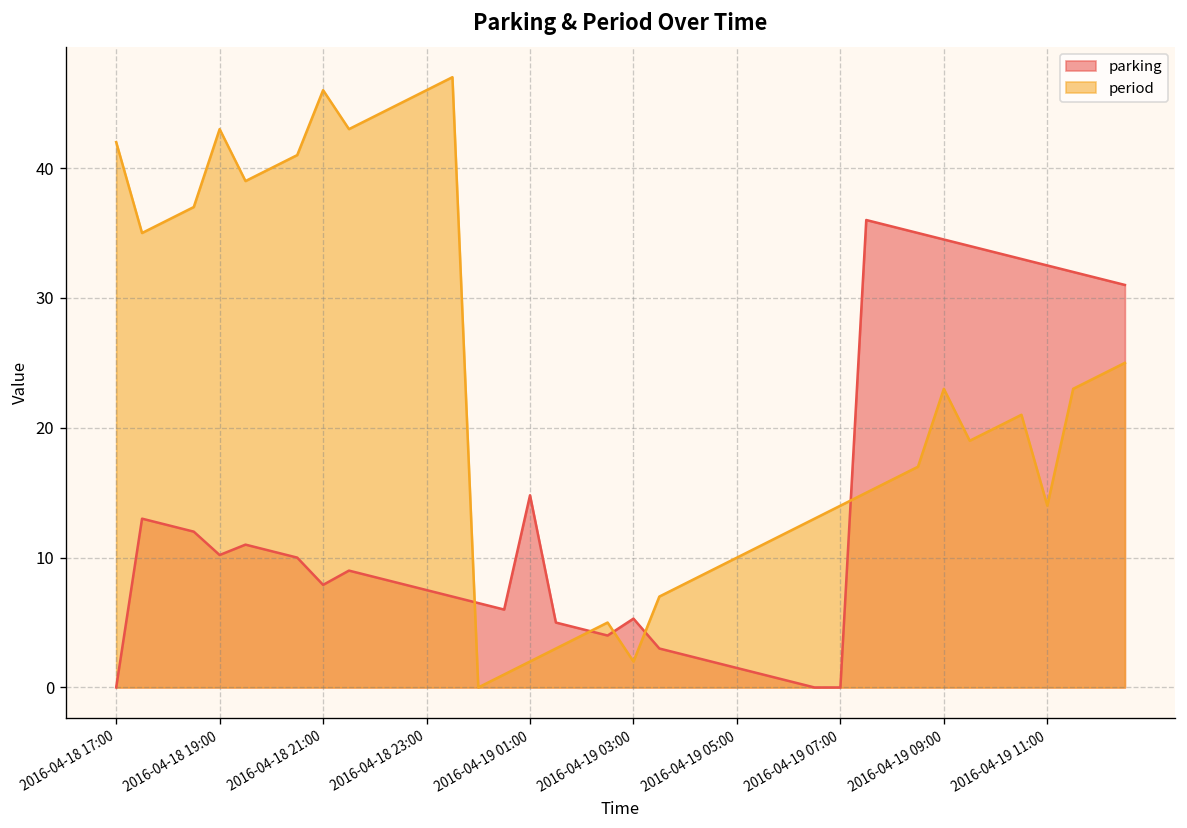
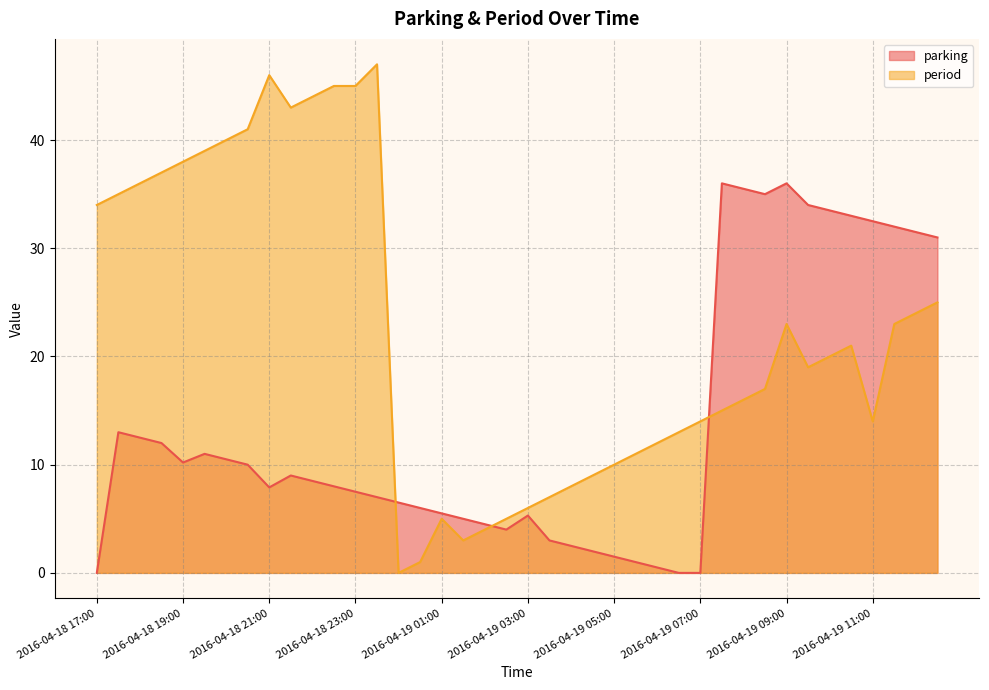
  {
    "parking": {
      "2016-04-18 17:00": 0.0,
      "2016-04-18 19:00": 10.2,
      "2016-04-18 21:00": 7.9,
      "2016-04-18 23:00": 7.5,
-     "2016-04-19 01:00": 14.8,
+     "2016-04-19 01:00": 5.5,
      "2016-04-19 03:00": 5.3,
      "2016-04-19 05:00": 1.5,
      "2016-04-19 07:00": 0.0,
-     "2016-04-19 09:00": 34.5,
+     "2016-04-19 09:00": 36.0,
      "2016-04-19 11:00": 32.5
    },
    "period": {
-     "2016-04-18 17:00": 42,
-     "2016-04-18 19:00": 43,
+     "2016-04-18 17:00": 34,
+     "2016-04-18 19:00": 38,
      "2016-04-18 21:00": 46,
-     "2016-04-18 23:00": 46,
-     "2016-04-19 01:00": 2,
-     "2016-04-19 03:00": 2,
+     "2016-04-18 23:00": 45,
+     "2016-04-19 01:00": 5,
+     "2016-04-19 03:00": 6,
      "2016-04-19 05:00": 10,
      "2016-04-19 07:00": 14,
      "2016-04-19 09:00": 23,
      "2016-04-19 11:00": 14
    }
  }
